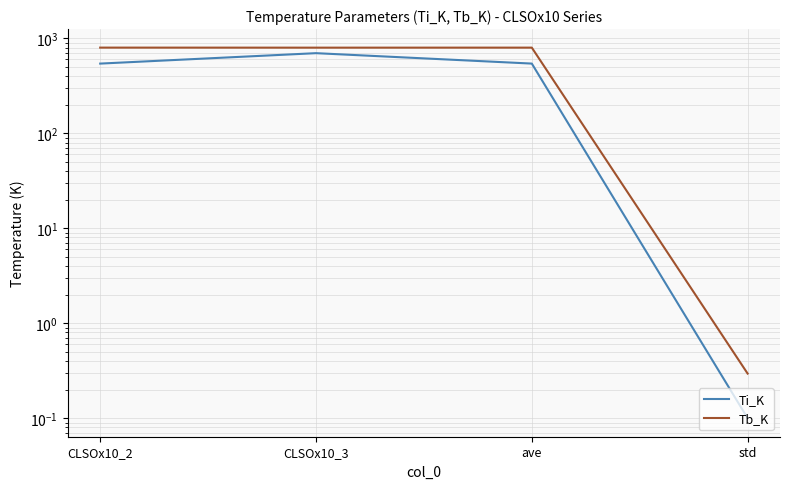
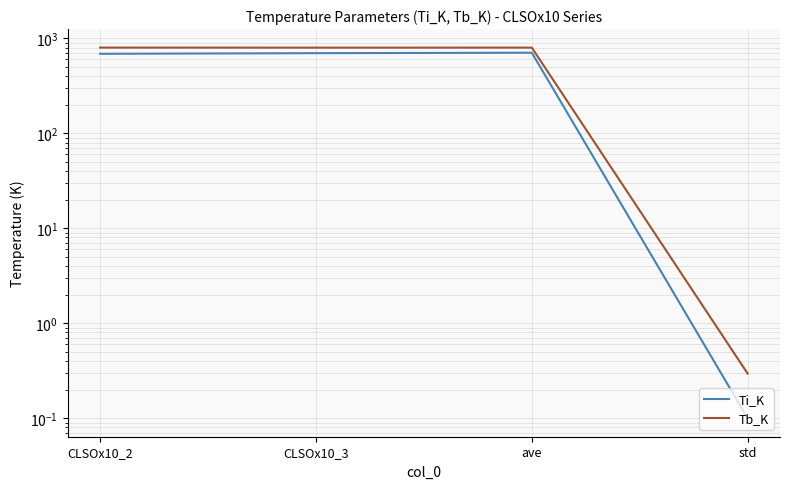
  {
    "Ti_K": {
-     "CLSOx10_2": 500,
+     "CLSOx10_2": 700,
      "CLSOx10_3": 700,
-     "ave": 500
+     "ave": 700
    },
    "Tb_K": {
      "CLSOx10_2": 800,
      "CLSOx10_3": 800,
      "ave": 800,
      "std": 0.30
    }
  }
